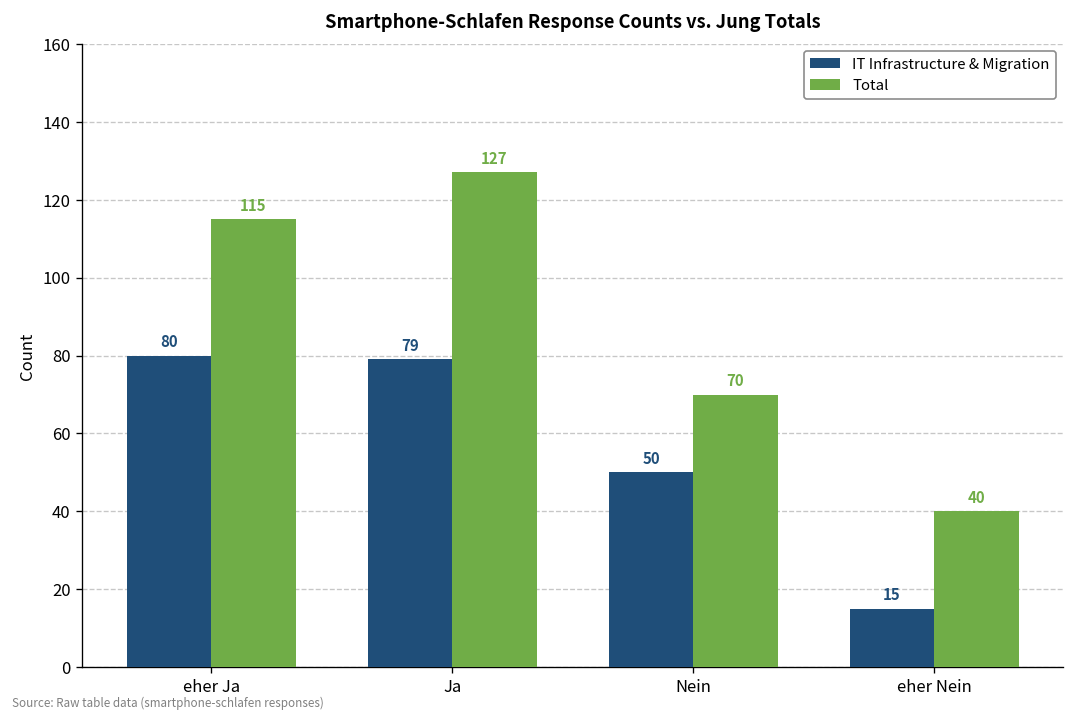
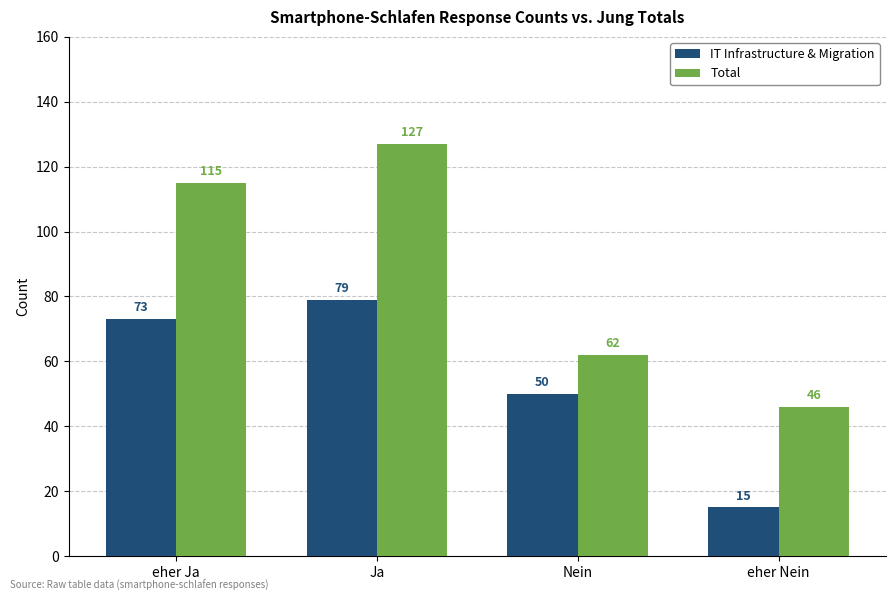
  {
    "IT Infrastructure & Migration": {
-     "eher Ja": 80,
+     "eher Ja": 73,
      "Ja": 79,
      "Nein": 50,
      "eher Nein": 15
    },
    "Total": {
      "eher Ja": 115,
      "Ja": 127,
-     "Nein": 70,
-     "eher Nein": 40
+     "Nein": 62,
+     "eher Nein": 46
    }
  }
